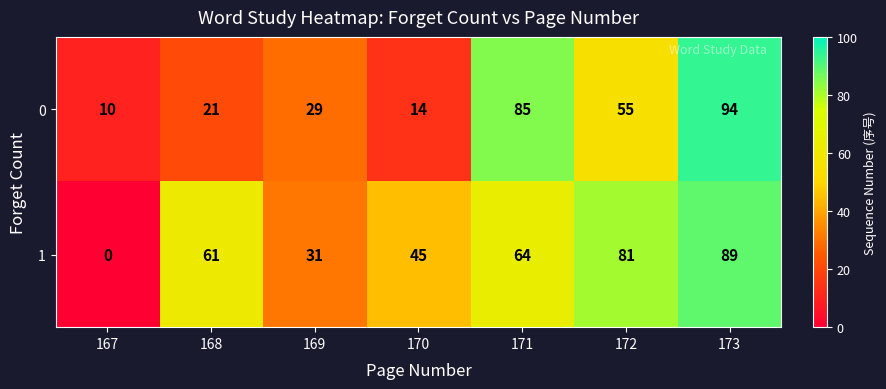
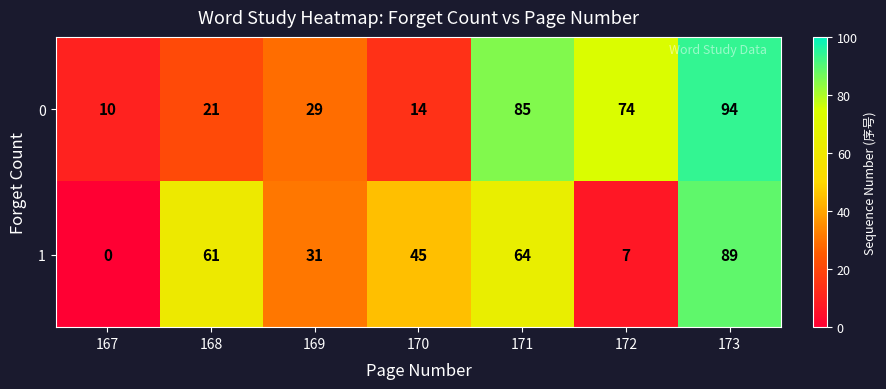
  {
    "0": {
      "167": 10,
      "168": 21,
      "169": 29,
      "170": 14,
      "171": 85,
-     "172": 55
+     "172": 74
    },
    "1": {
      "167": 0,
      "168": 61,
      "169": 31,
      "170": 45,
      "171": 64,
-     "172": 81,
+     "172": 7,
      "173": 89
    }
  }
